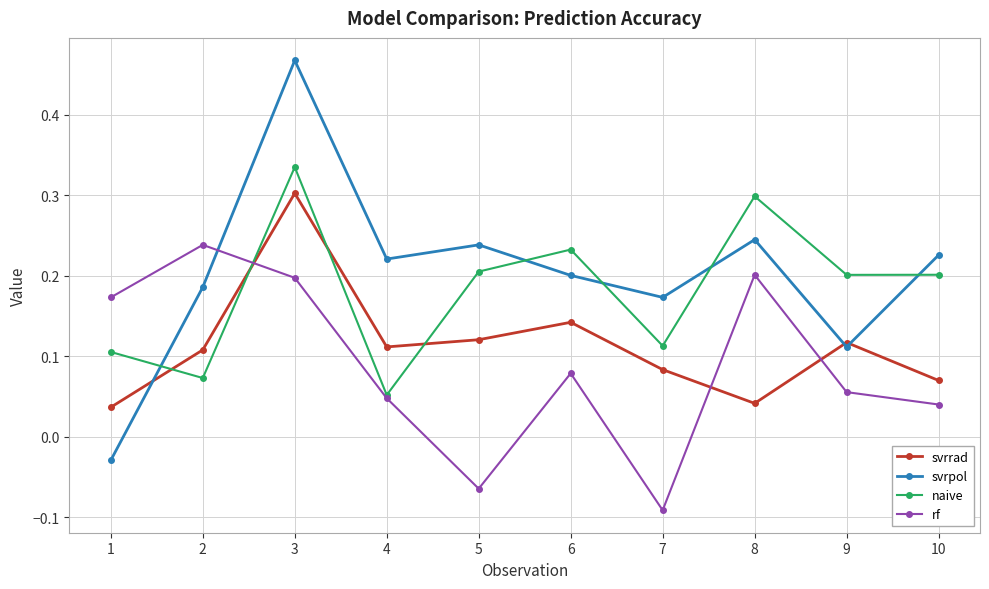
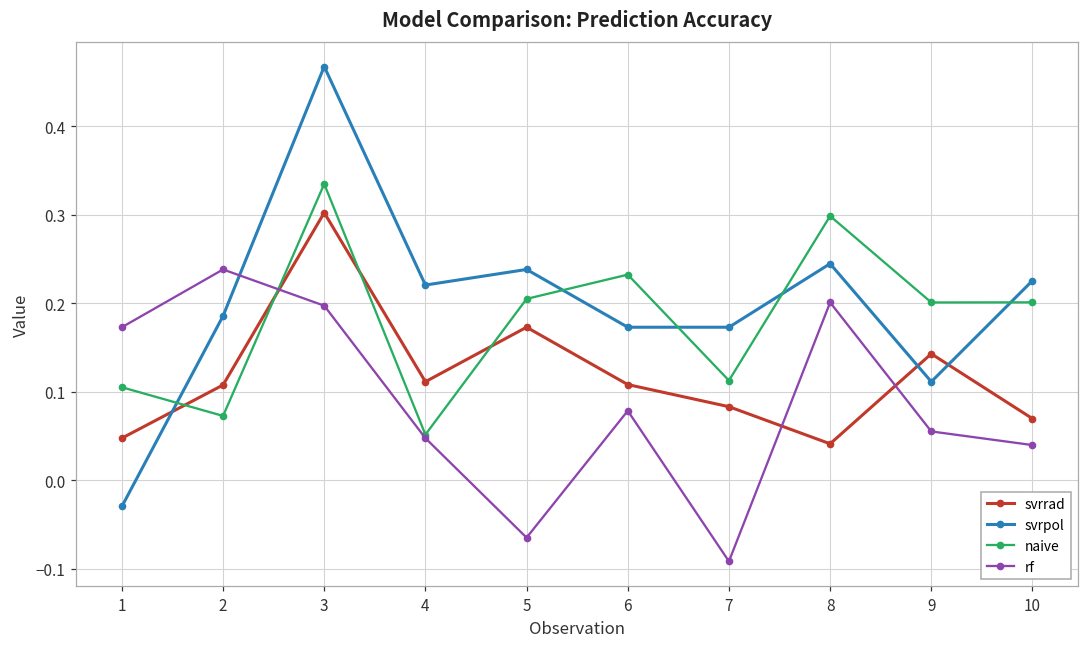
  {
    "svrrad": {
-     "1": 0.04,
+     "1": 0.05,
      "2": 0.11,
      "3": 0.30,
      "4": 0.11,
-     "5": 0.12,
-     "6": 0.14,
+     "5": 0.17,
+     "6": 0.11,
      "7": 0.08,
      "8": 0.04,
-     "9": 0.12,
+     "9": 0.14,
      "10": 0.07
    },
    "svrpol": {
      "1": -0.03,
      "2": 0.19,
      "3": 0.47,
      "4": 0.22,
      "5": 0.24,
-     "6": 0.20,
+     "6": 0.17,
      "7": 0.17,
      "8": 0.24,
      "9": 0.11,
      "10": 0.23
    },
    "naive": {
      "1": 0.11,
      "2": 0.07,
      "3": 0.33,
      "4": 0.05,
      "5": 0.20,
      "6": 0.23,
      "7": 0.11,
      "8": 0.30,
      "9": 0.20,
      "10": 0.20
    },
    "rf": {
      "1": 0.17,
      "2": 0.24,
      "3": 0.20,
      "4": 0.05,
      "5": -0.06,
      "6": 0.08,
      "7": -0.09,
      "8": 0.20,
      "9": 0.06,
      "10": 0.04
    }
  }
